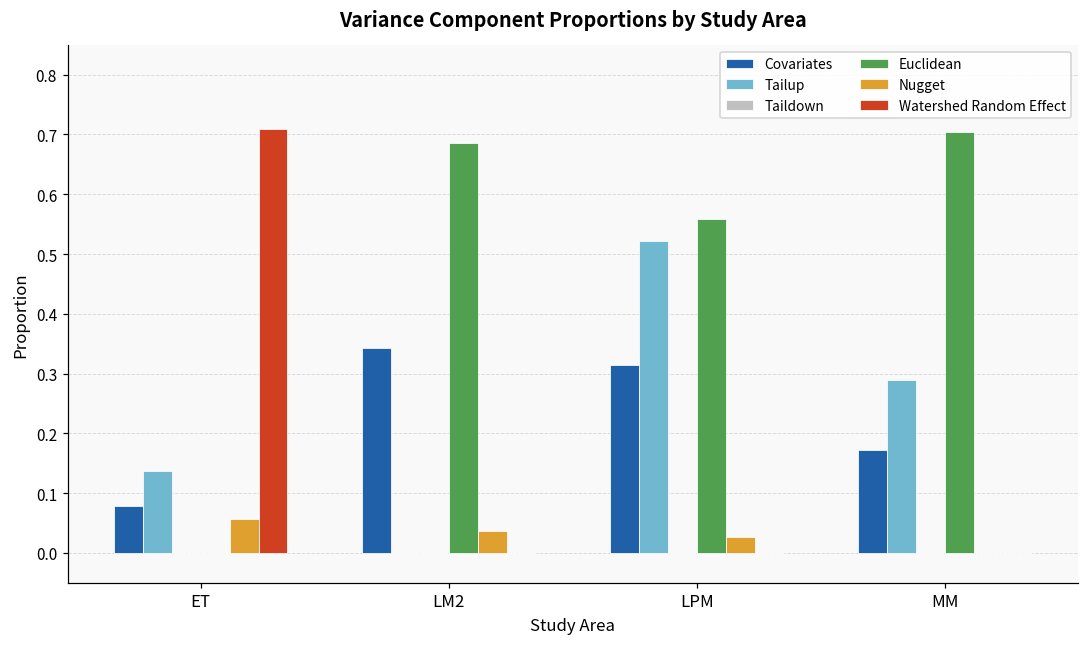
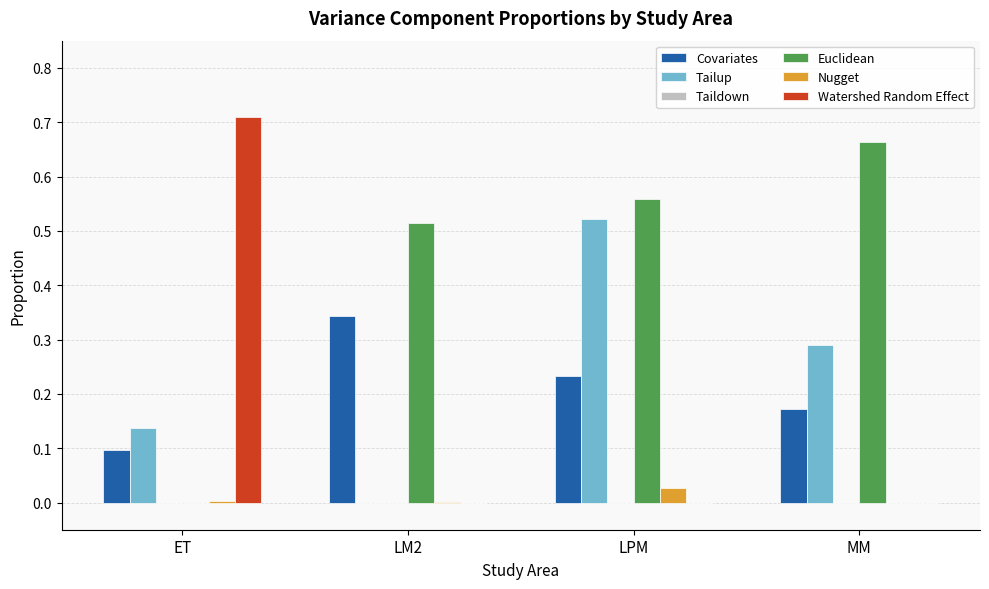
  {
    "Covariates": {
-     "ET": 0.08,
+     "ET": 0.10,
      "LM2": 0.34,
-     "LPM": 0.31,
+     "LPM": 0.23,
      "MM": 0.17
    },
    "Tailup": {
      "ET": 0.14,
      "LPM": 0.52,
      "MM": 0.29
    },
    "Taildown": {
      "ET": 0.00,
      "LM2": 0.00,
      "LPM": 0.00,
      "MM": 0.00
    },
    "Euclidean": {
-     "LM2": 0.69,
+     "LM2": 0.51,
      "LPM": 0.56,
-     "MM": 0.70
+     "MM": 0.66
    },
    "Nugget": {
-     "ET": 0.06,
-     "LM2": 0.04,
+     "ET": 0.00,
+     "LM2": 0.00,
      "LPM": 0.03
    },
    "Watershed Random Effect": {
      "ET": 0.71,
      "LM2": 0.00,
      "LPM": 0.00,
      "MM": 0.00
    }
  }
